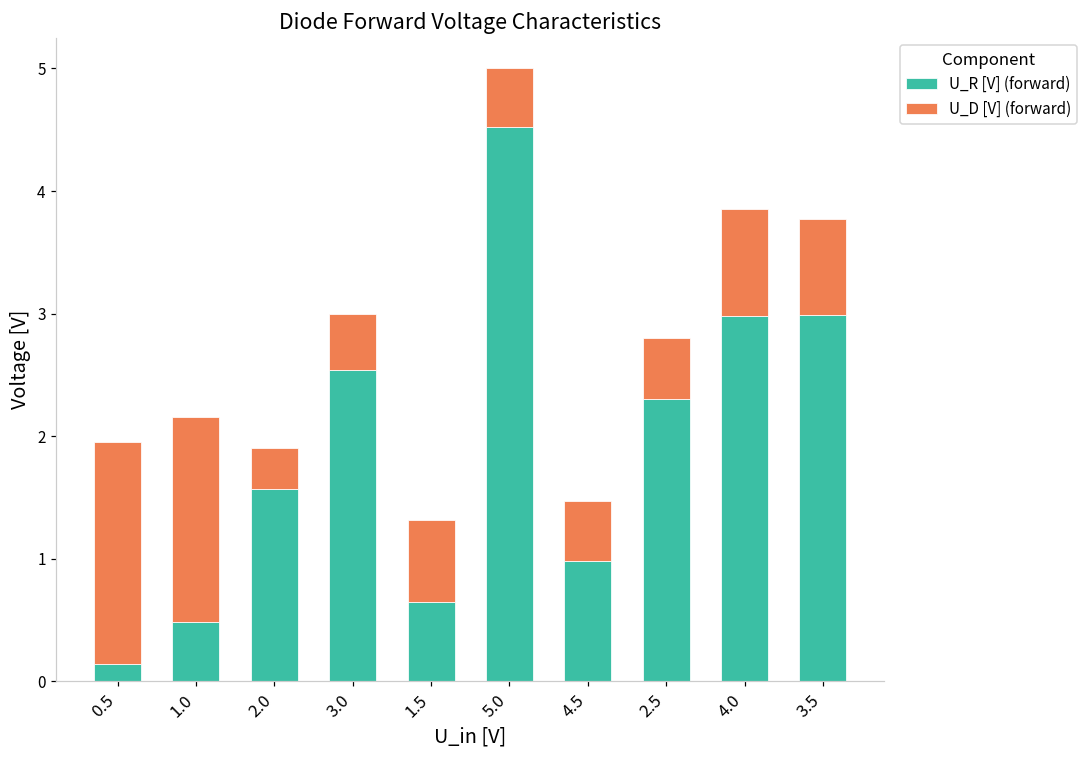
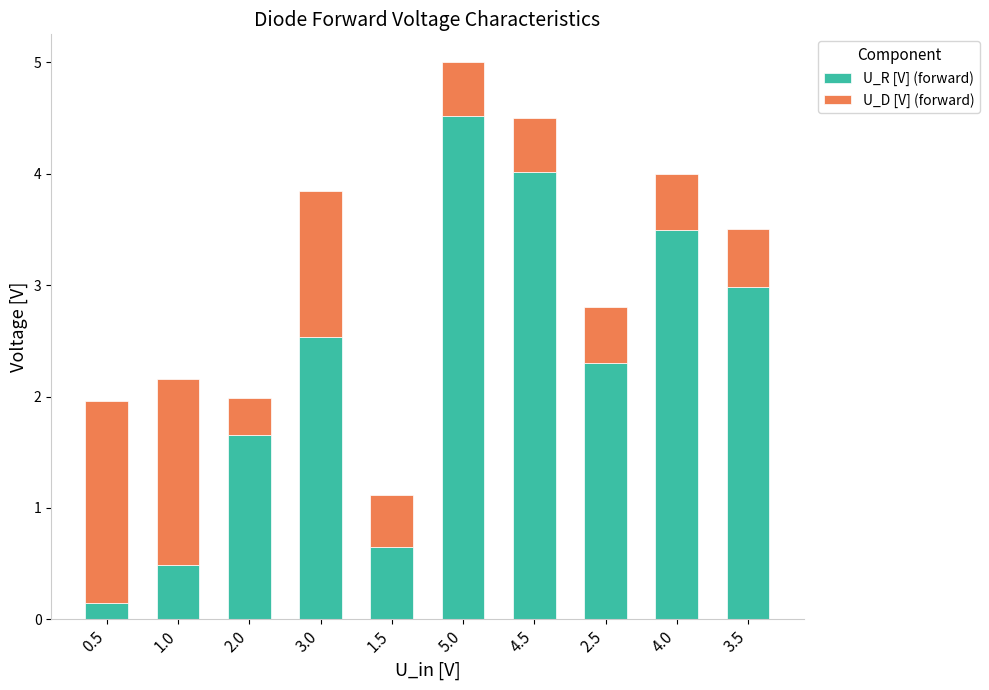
  {
    "U_R [V] (forward)": {
      "0.5": 0.15,
      "1.0": 0.49,
-     "2.0": 1.57,
+     "2.0": 1.66,
      "3.0": 2.54,
      "1.5": 0.65,
      "5.0": 4.52,
-     "4.5": 0.98,
+     "4.5": 4.01,
      "2.5": 2.30,
-     "4.0": 2.98,
+     "4.0": 3.49,
      "3.5": 2.99
    },
    "U_D [V] (forward)": {
      "0.5": 1.81,
      "1.0": 1.67,
      "2.0": 0.33,
-     "3.0": 0.46,
-     "1.5": 0.67,
+     "3.0": 1.30,
+     "1.5": 0.47,
      "5.0": 0.48,
      "4.5": 0.49,
      "2.5": 0.50,
-     "4.0": 0.87,
-     "3.5": 0.79
+     "4.0": 0.51,
+     "3.5": 0.52
    }
  }
